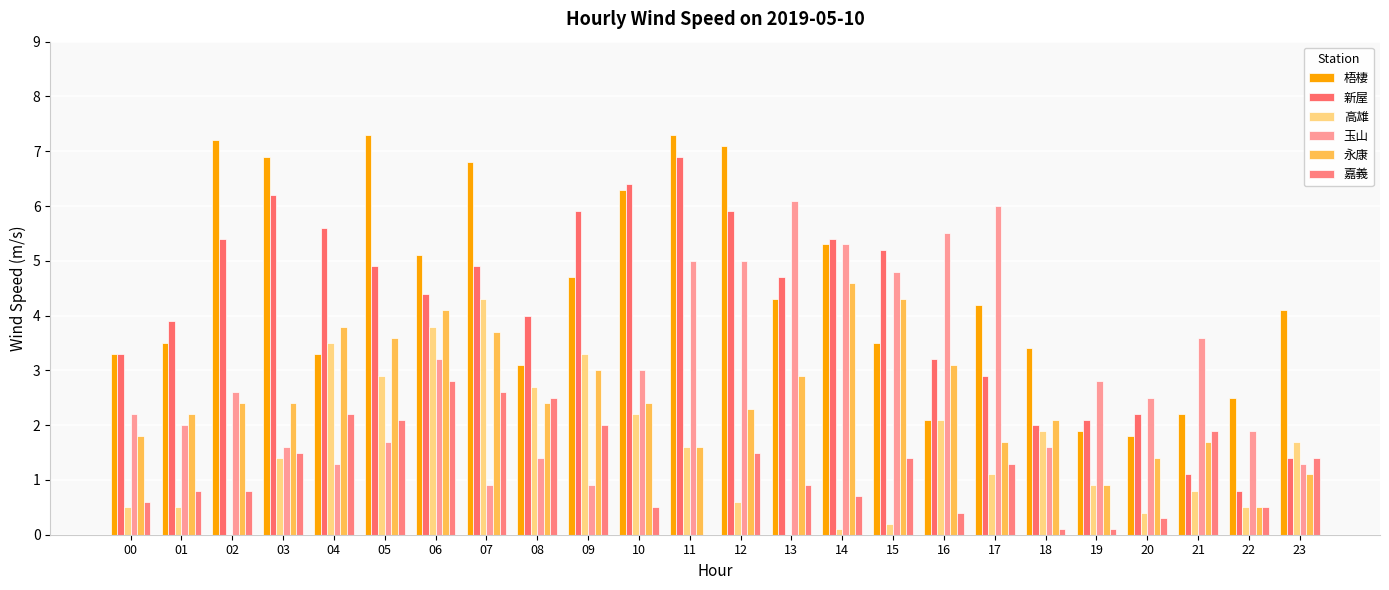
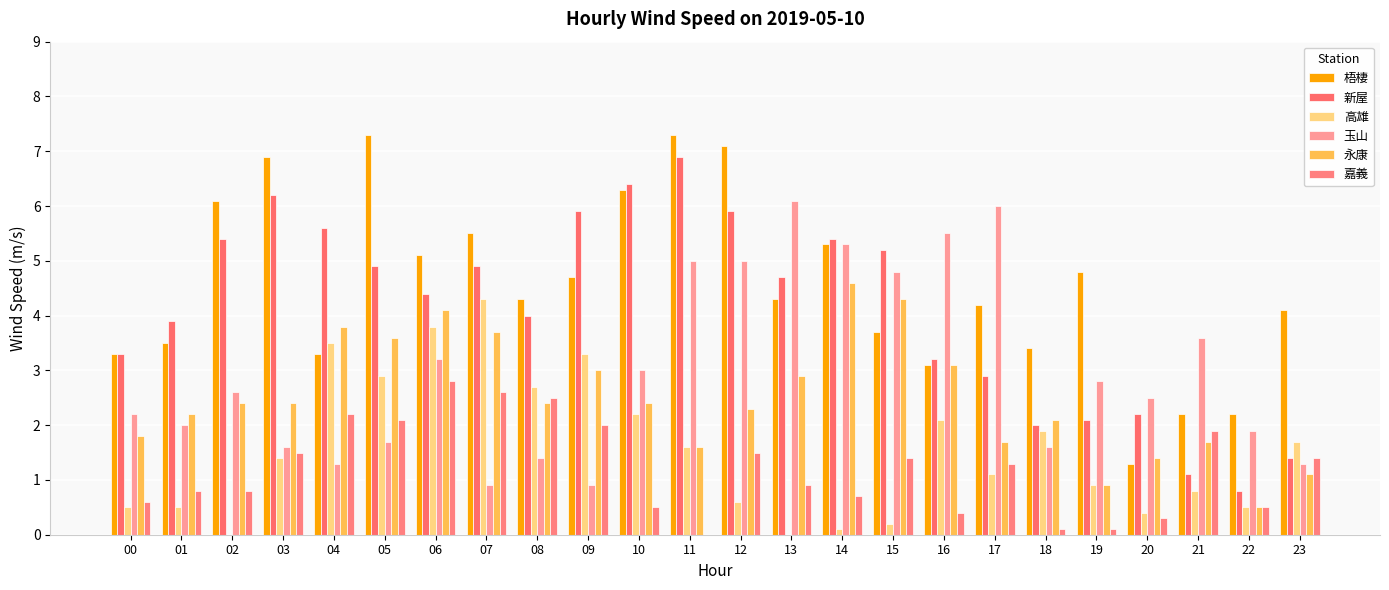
  {
    "梧棲": {
      "00": 3.3,
      "01": 3.5,
-     "02": 7.2,
+     "02": 6.1,
      "03": 6.9,
      "04": 3.3,
      "05": 7.3,
      "06": 5.1,
-     "07": 6.8,
-     "08": 3.1,
+     "07": 5.5,
+     "08": 4.3,
      "09": 4.7,
      "10": 6.3,
      "11": 7.3,
      "12": 7.1,
      "13": 4.3,
      "14": 5.3,
-     "15": 3.5,
-     "16": 2.1,
+     "15": 3.7,
+     "16": 3.1,
      "17": 4.2,
      "18": 3.4,
-     "19": 1.9,
-     "20": 1.8,
+     "19": 4.8,
+     "20": 1.3,
      "21": 2.2,
-     "22": 2.5,
+     "22": 2.2,
      "23": 4.1
    }
  }
